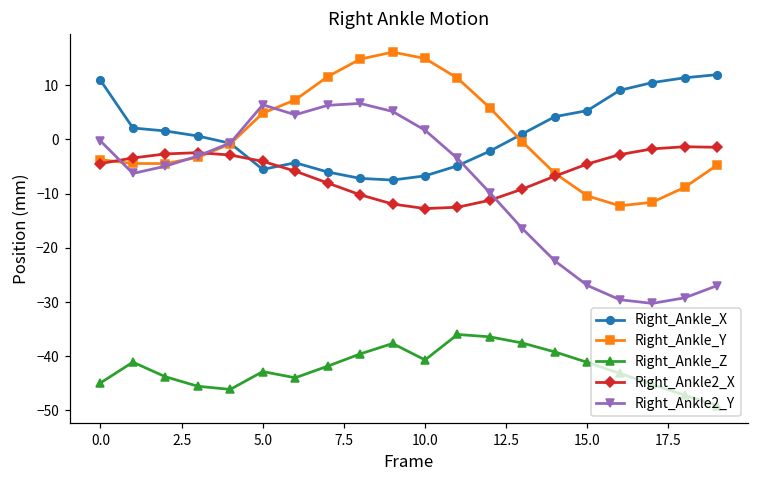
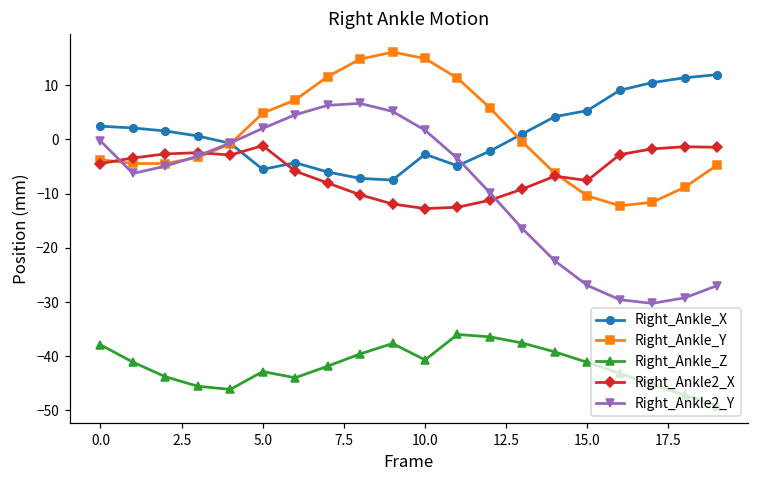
  {
    "Right_Ankle_X": {
-     "0.0": 11,
+     "0.0": 2,
      "5.0": -6,
-     "10.0": -7,
+     "10.0": -3,
      "15.0": 5
    },
    "Right_Ankle_Y": {
      "0.0": -4,
      "5.0": 5,
      "10.0": 15,
      "15.0": -10
    },
    "Right_Ankle_Z": {
-     "0.0": -45,
+     "0.0": -38,
      "5.0": -43,
      "10.0": -41,
      "15.0": -41
    },
    "Right_Ankle2_X": {
      "0.0": -4,
-     "5.0": -4,
+     "5.0": -1,
      "10.0": -13,
-     "15.0": -5
+     "15.0": -8
    },
    "Right_Ankle2_Y": {
      "0.0": 0,
-     "5.0": 6,
+     "5.0": 2,
      "10.0": 2,
      "15.0": -27
    }
  }
